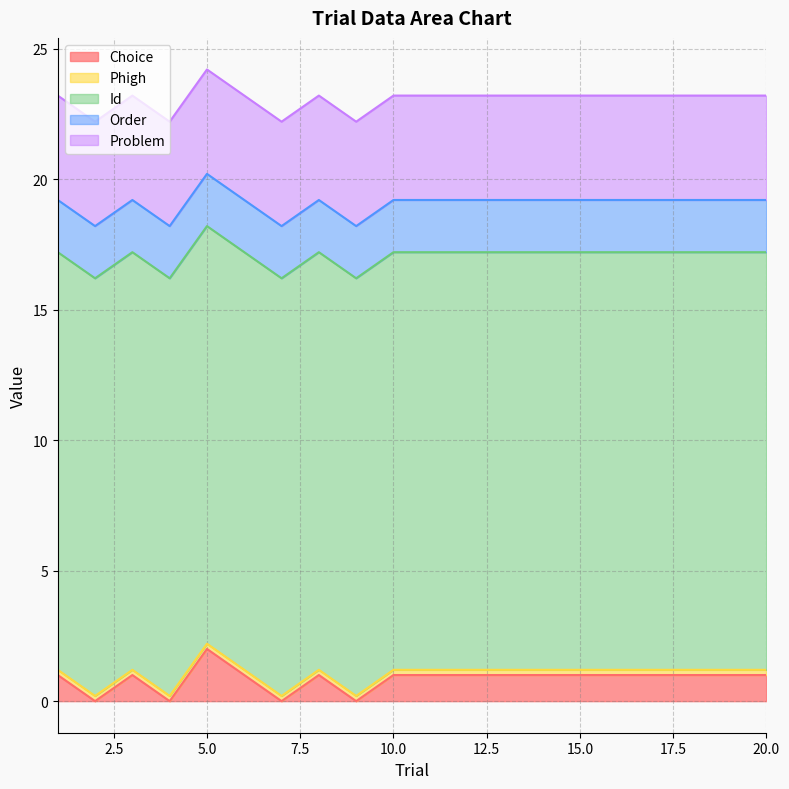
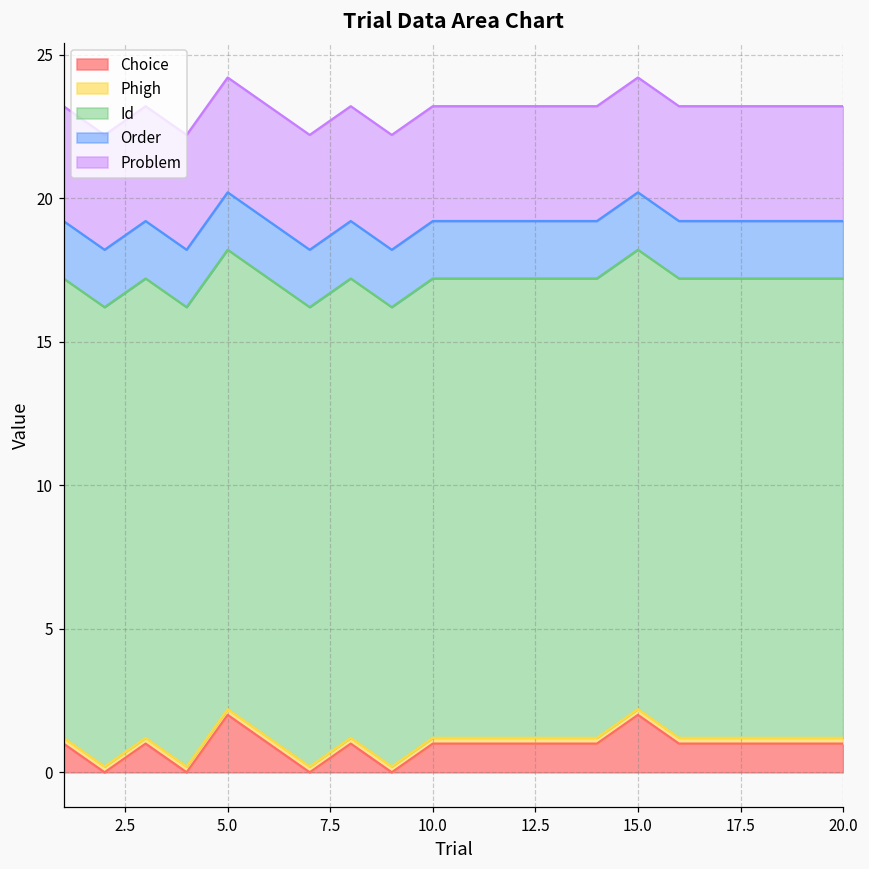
  {
    "Choice": {
      "5.0": 2,
      "10.0": 1,
-     "15.0": 1,
+     "15.0": 2,
      "20.0": 1
    },
    "Phigh": {
      "5.0": 0.2,
      "10.0": 0.2,
      "15.0": 0.2,
      "20.0": 0.2
    },
    "Id": {
      "5.0": 16,
      "10.0": 16,
      "15.0": 16,
      "20.0": 16
    },
    "Order": {
      "5.0": 2,
      "10.0": 2,
      "15.0": 2,
      "20.0": 2
    },
    "Problem": {
      "5.0": 4,
      "10.0": 4,
      "15.0": 4,
      "20.0": 4
    }
  }
